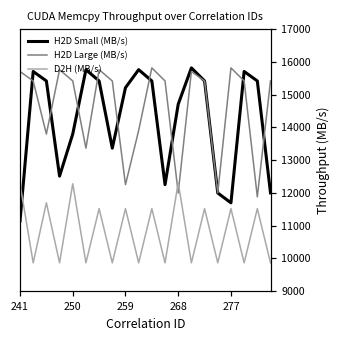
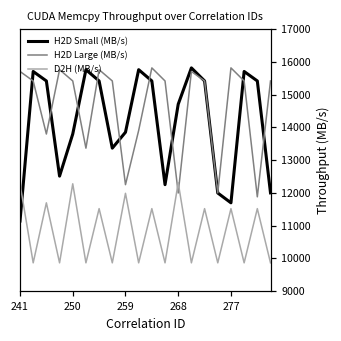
  {
    "H2D Small (MB/s)": {
      "241": 11100,
      "250": 13800,
-     "259": 15200,
+     "259": 13800,
      "268": 14700,
      "277": 11700
    },
    "H2D Large (MB/s)": {
      "241": 15700,
      "250": 15400,
      "259": 12200,
      "268": 12000,
      "277": 15800
    },
    "D2H (MB/s)": {
      "241": 12300,
      "250": 12300,
-     "259": 11500,
+     "259": 12000,
      "268": 12300,
      "277": 11500
    }
  }
